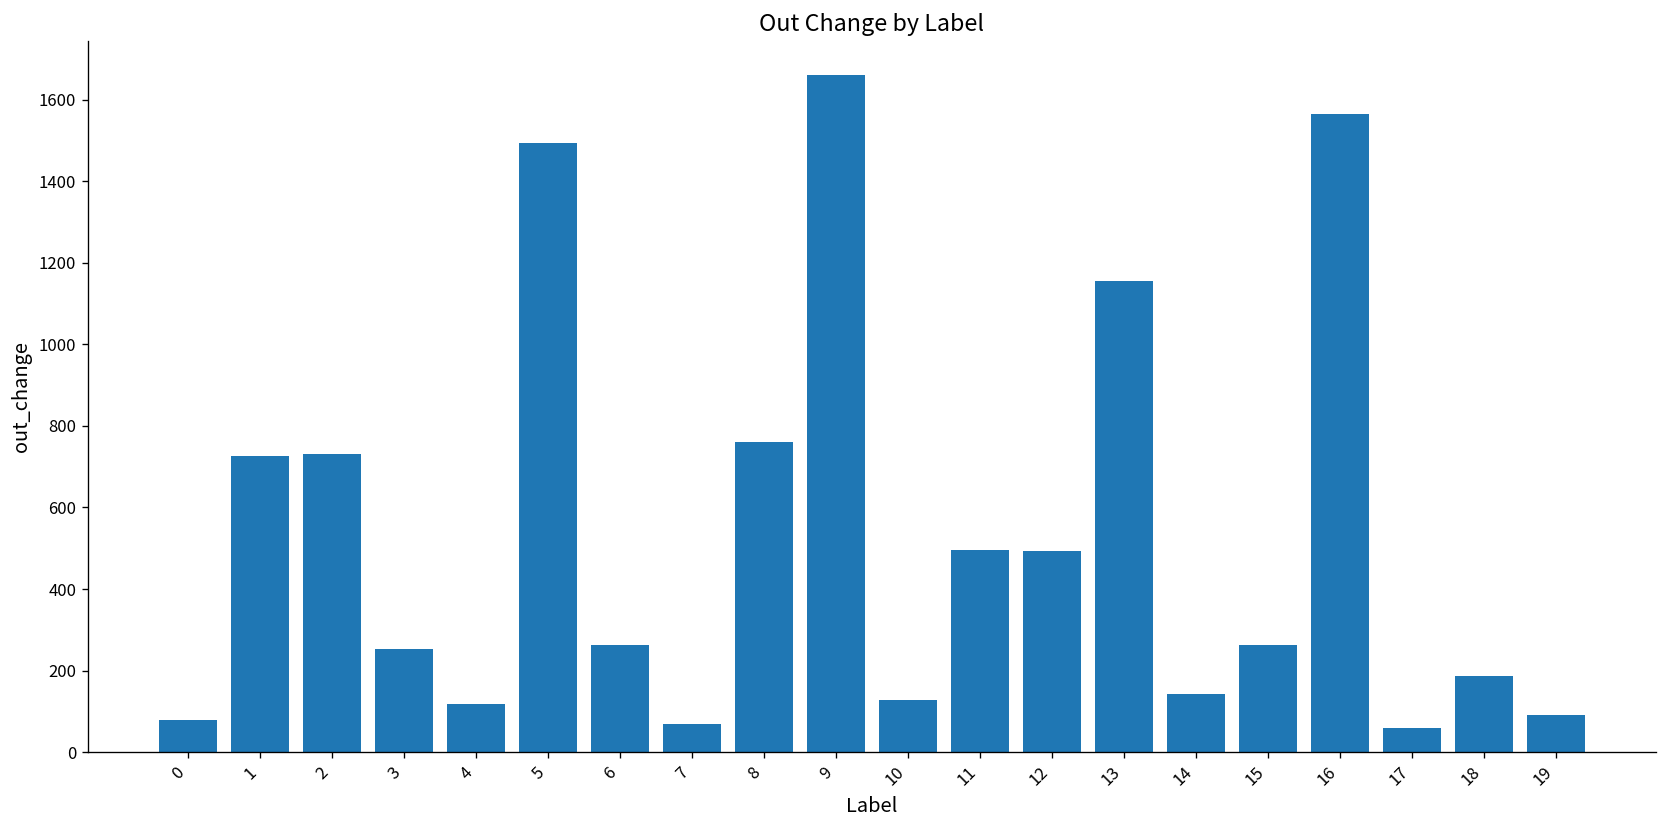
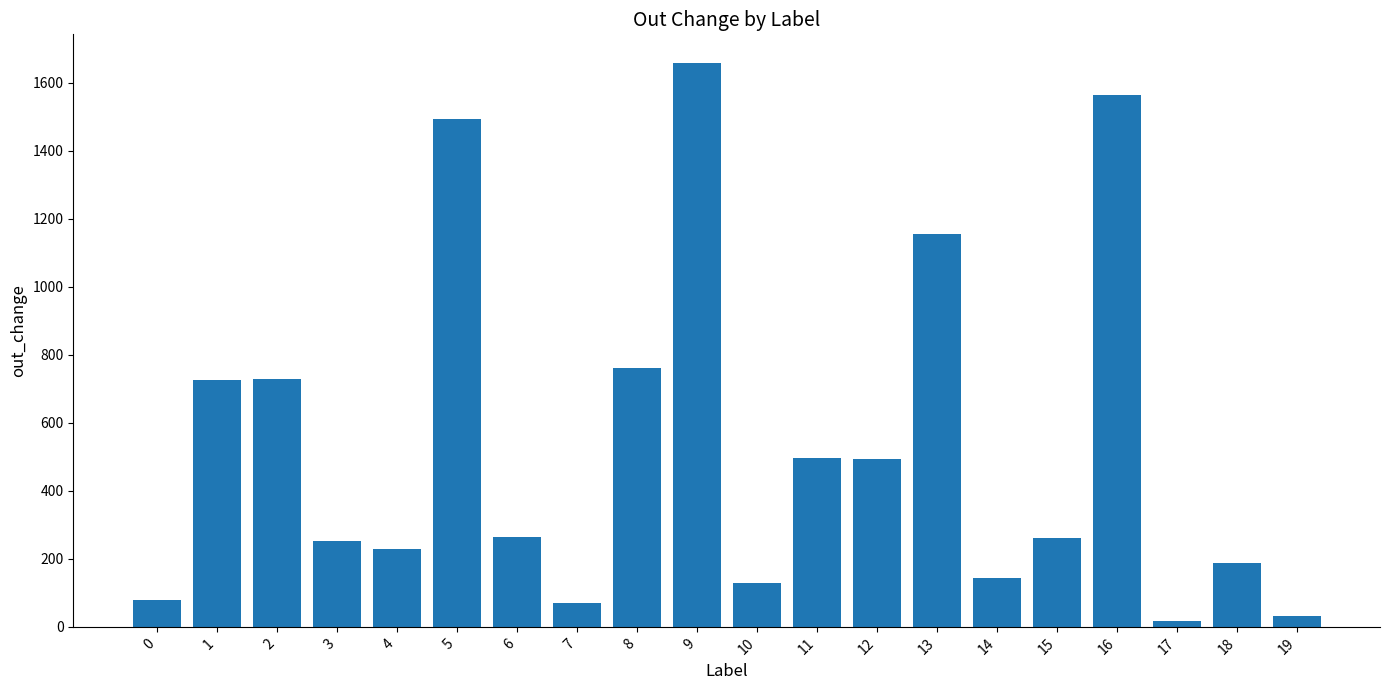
  {
    "0": 80,
    "1": 730,
    "2": 730,
    "3": 250,
-   "4": 120,
+   "4": 230,
    "5": 1490,
    "6": 260,
    "7": 70,
    "8": 760,
    "9": 1660,
    "10": 130,
    "11": 500,
    "12": 490,
    "13": 1160,
    "14": 140,
    "15": 260,
    "16": 1560,
-   "17": 60,
+   "17": 20,
    "18": 190,
-   "19": 90
+   "19": 30
  }
